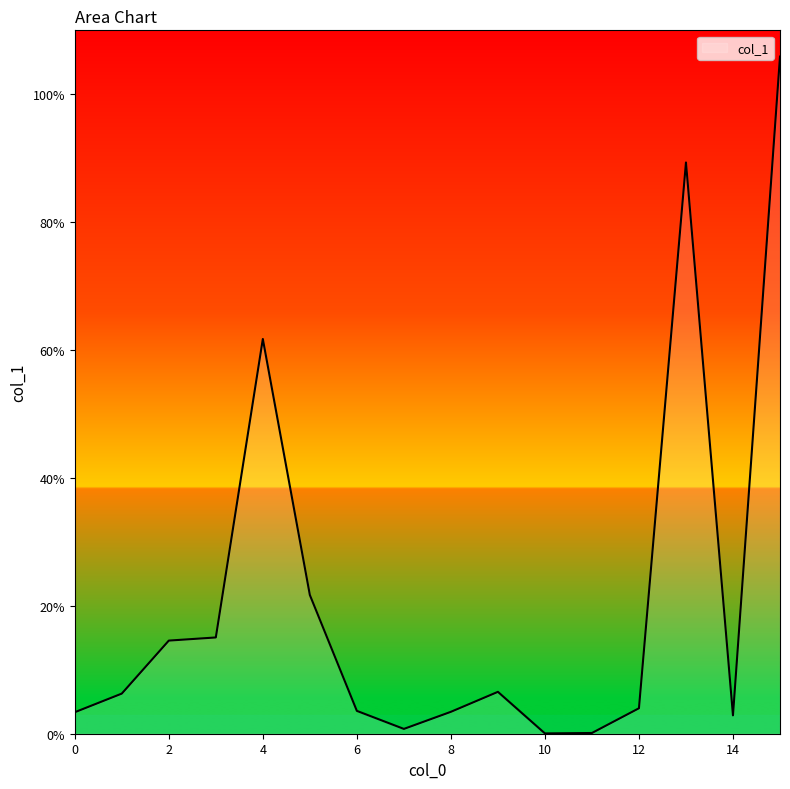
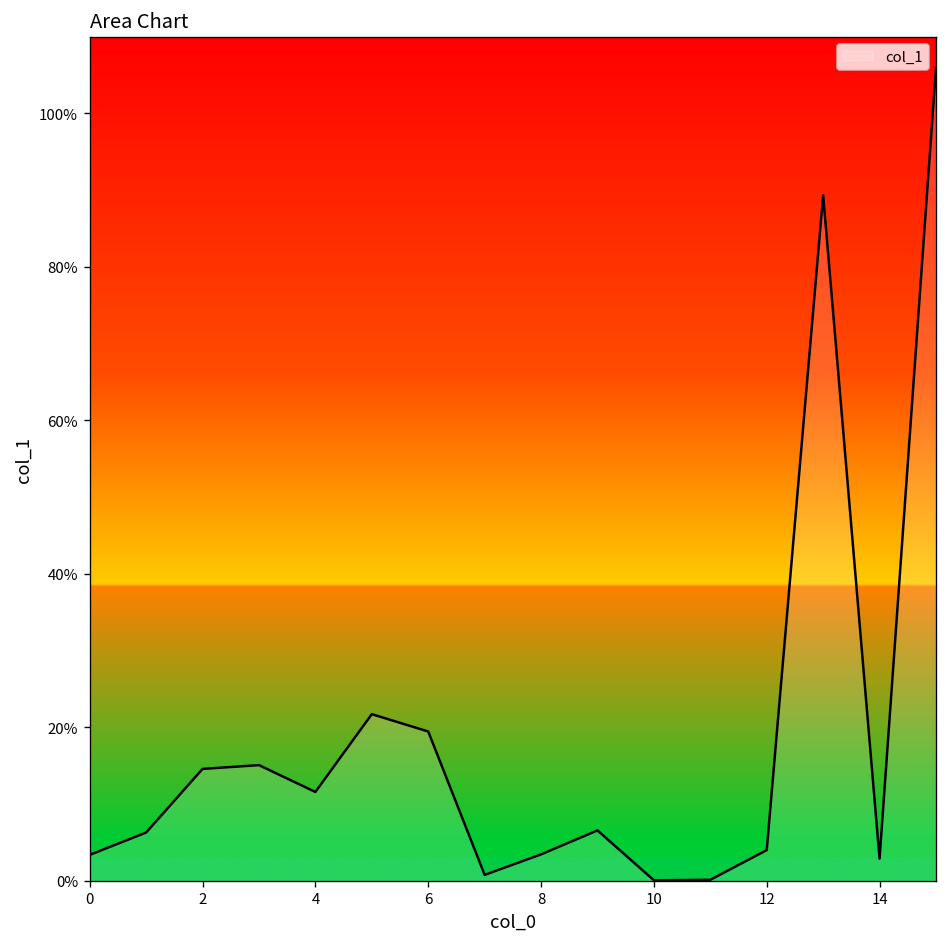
  {
    "0": "3%",
    "2": "15%",
-   "4": "62%",
-   "6": "4%",
+   "4": "12%",
+   "6": "19%",
    "8": "3%",
    "12": "4%"
  }
